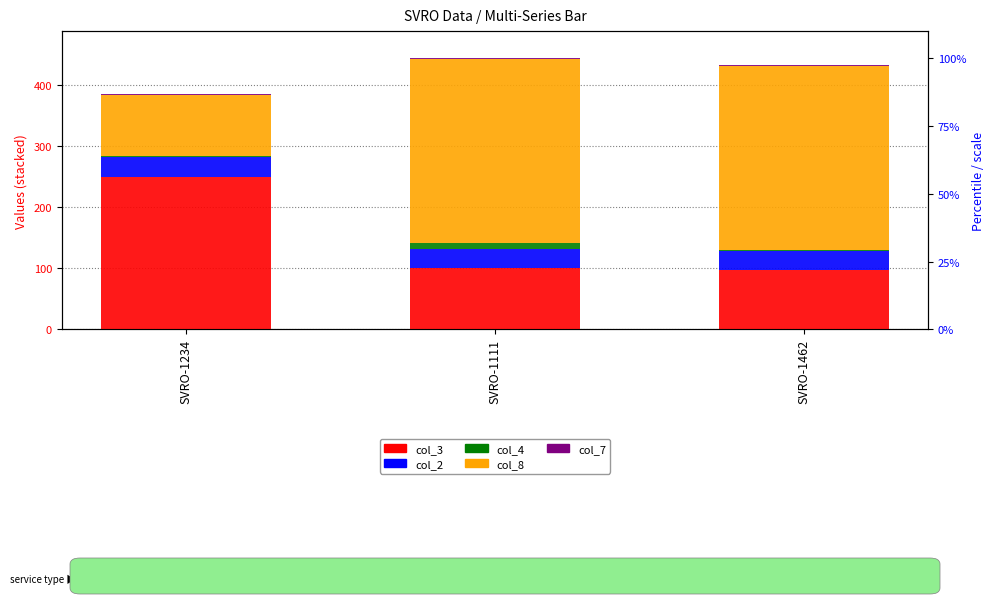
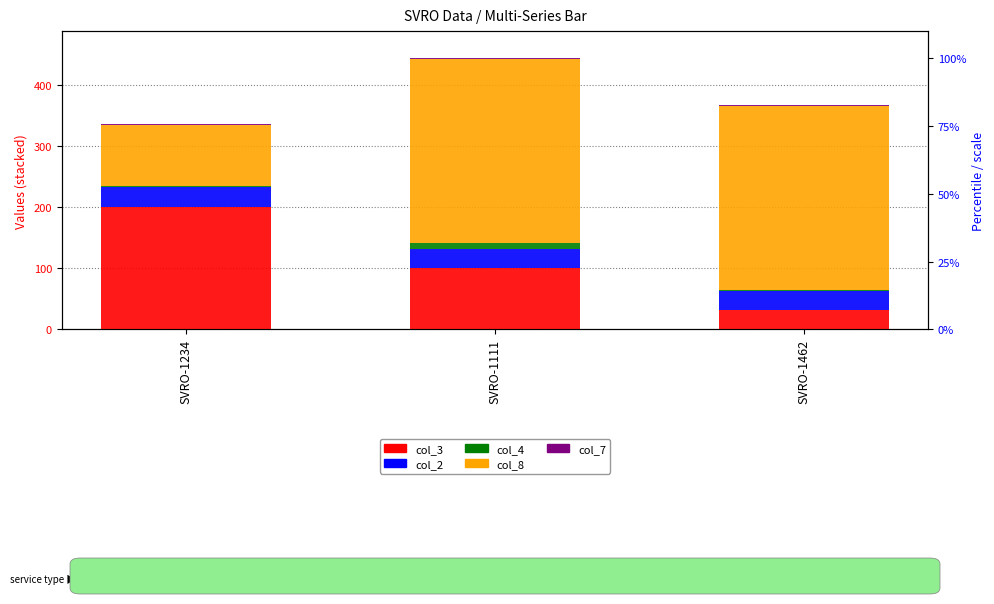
  {
    "col_3": {
-     "SVRO-1234": 250,
+     "SVRO-1234": 200,
      "SVRO-1111": 100,
-     "SVRO-1462": 100
+     "SVRO-1462": 30
    },
    "col_2": {
      "SVRO-1234": 30,
      "SVRO-1111": 30,
      "SVRO-1462": 30
    },
    "col_4": {
      "SVRO-1111": 10
    },
    "col_8": {
      "SVRO-1234": 100,
      "SVRO-1111": 300,
      "SVRO-1462": 300
    }
  }
